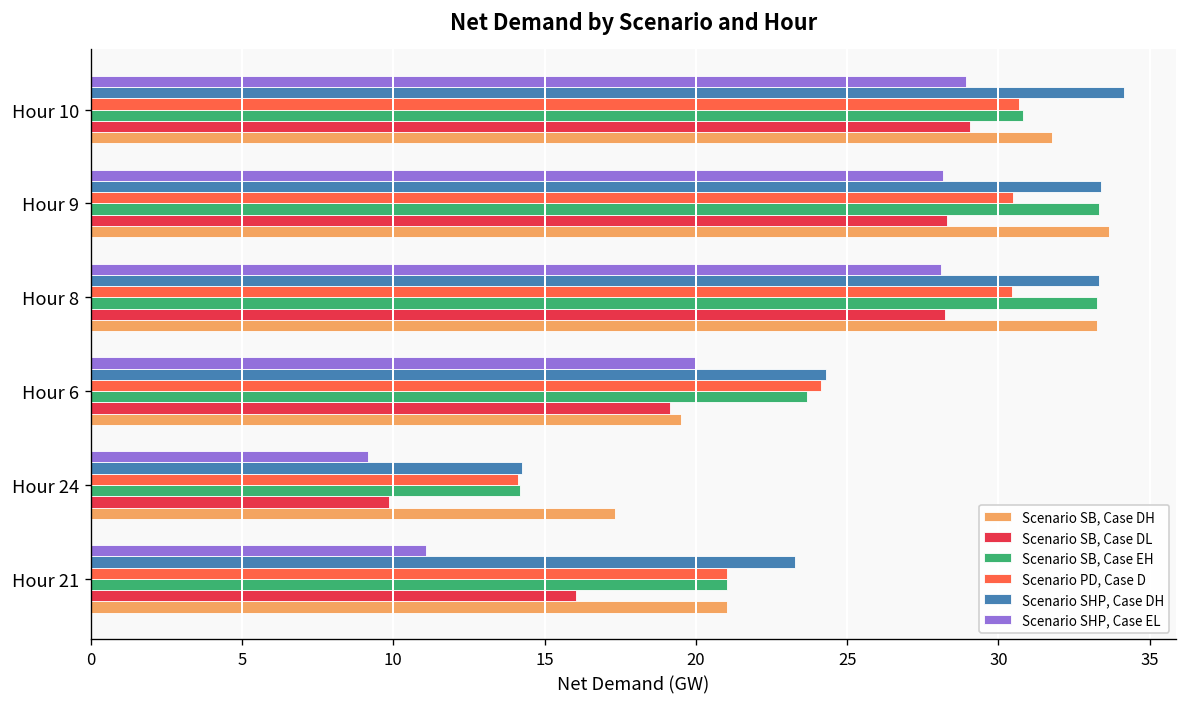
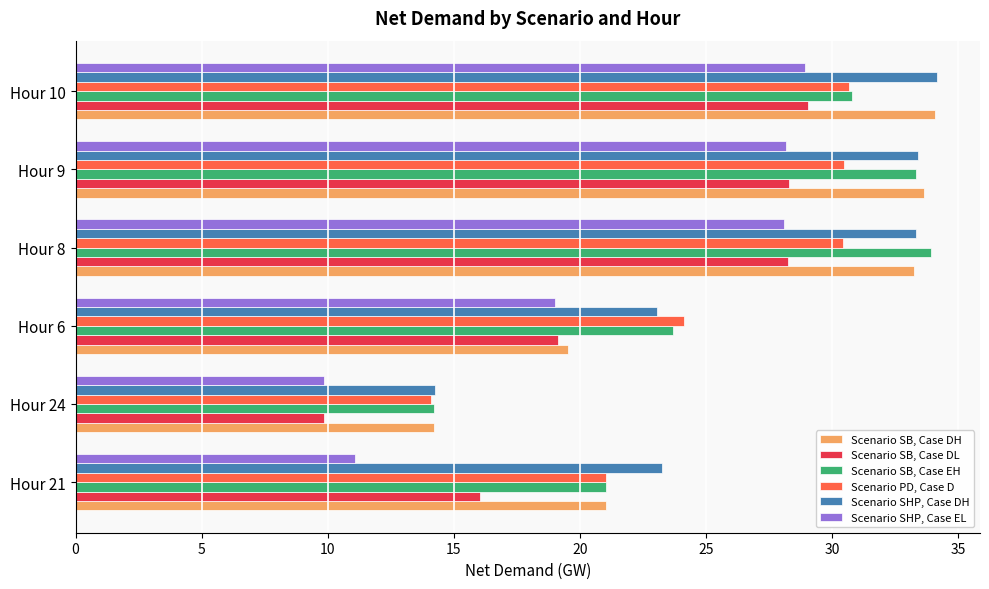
  {
    "Scenario SB, Case DH": {
-     "Hour 10": 31.8,
+     "Hour 10": 34.1,
      "Hour 9": 33.6,
      "Hour 8": 33.3,
      "Hour 6": 19.5,
-     "Hour 24": 17.3,
+     "Hour 24": 14.2,
      "Hour 21": 21.0
    },
    "Scenario SB, Case EH": {
      "Hour 10": 30.8,
      "Hour 9": 33.3,
-     "Hour 8": 33.3,
+     "Hour 8": 33.9,
      "Hour 6": 23.7,
      "Hour 24": 14.2,
      "Hour 21": 21.0
    },
    "Scenario SHP, Case DH": {
      "Hour 10": 34.2,
      "Hour 9": 33.4,
      "Hour 8": 33.3,
-     "Hour 6": 24.3,
+     "Hour 6": 23.1,
      "Hour 24": 14.3,
      "Hour 21": 23.3
    },
    "Scenario SHP, Case EL": {
      "Hour 10": 28.9,
      "Hour 9": 28.2,
      "Hour 8": 28.1,
-     "Hour 6": 20,
-     "Hour 24": 9.2,
+     "Hour 6": 19,
+     "Hour 24": 9.9,
      "Hour 21": 11.1
    }
  }
